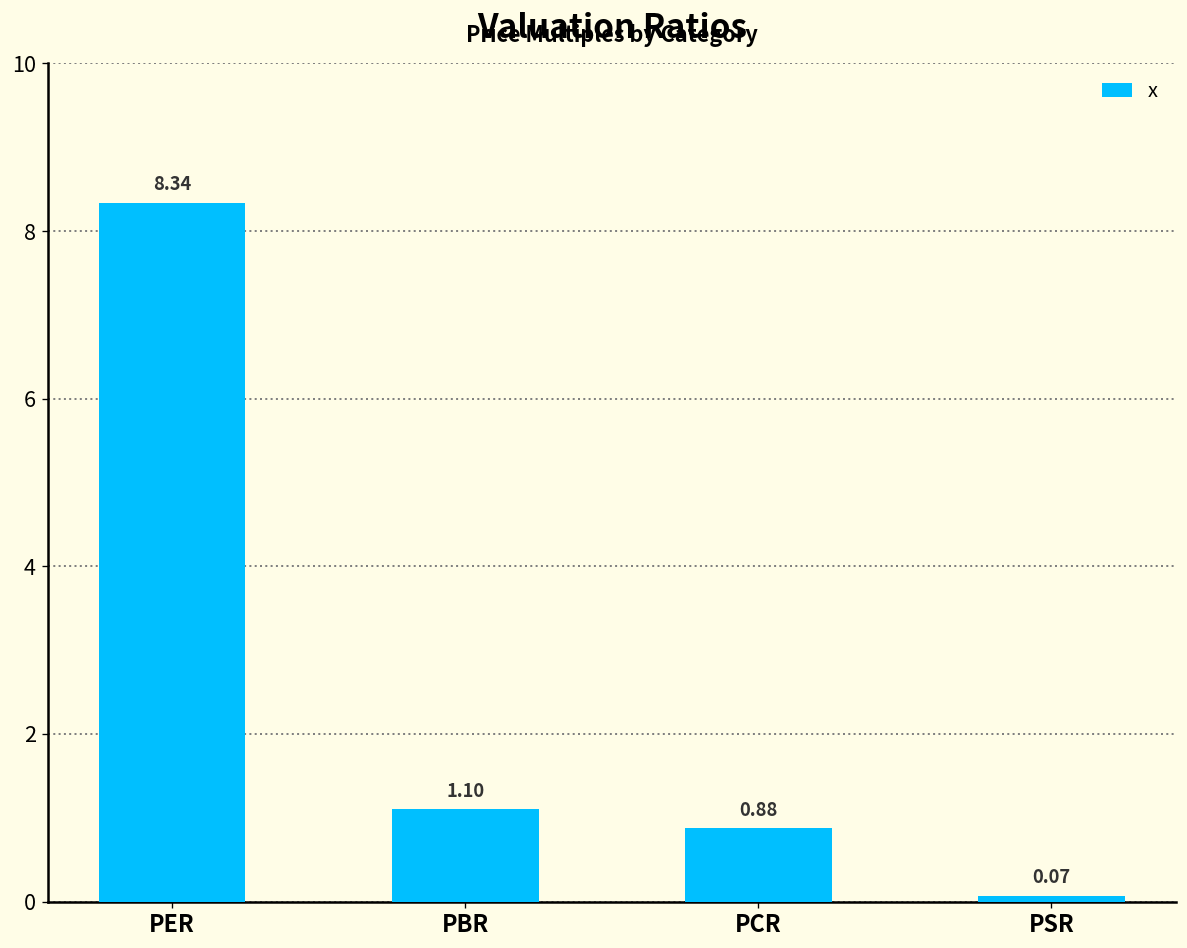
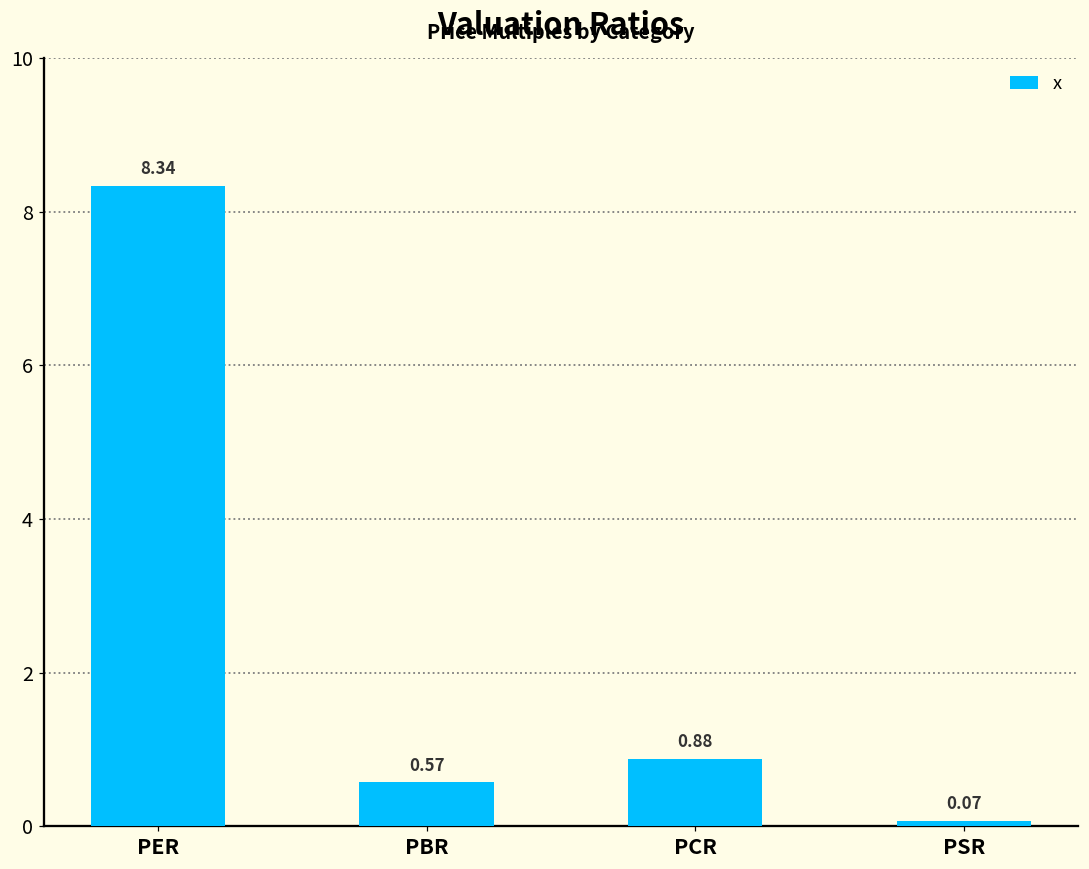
  {
    "PER": 8.34,
-   "PBR": 1.10,
+   "PBR": 0.57,
    "PCR": 0.88,
    "PSR": 0.07
  }
